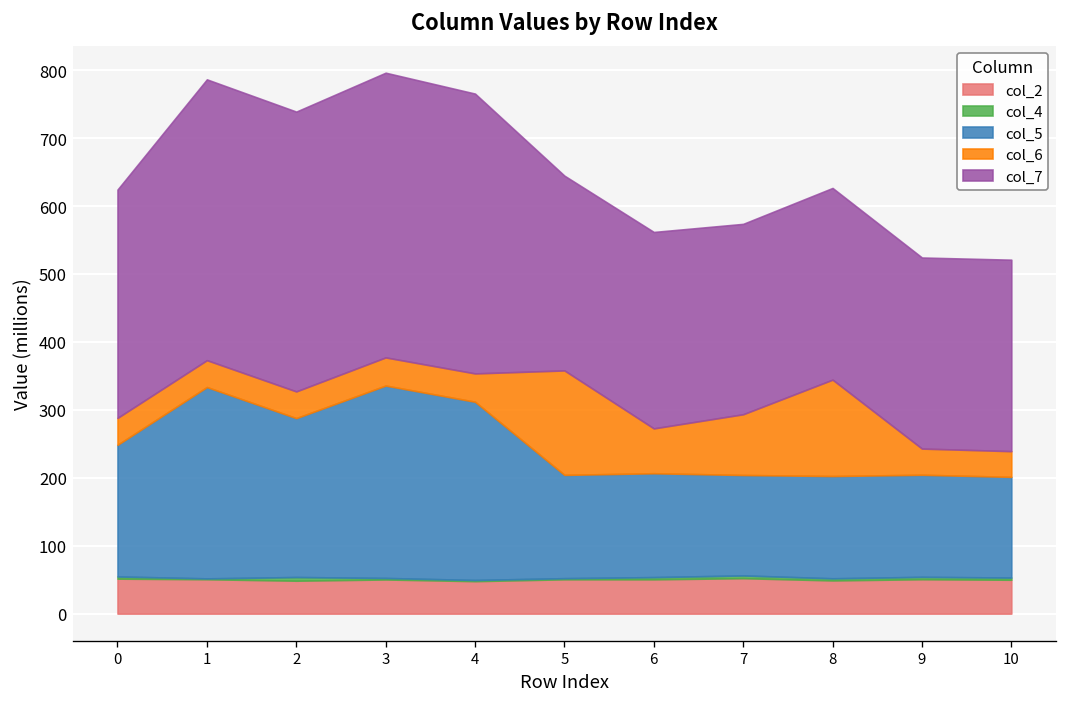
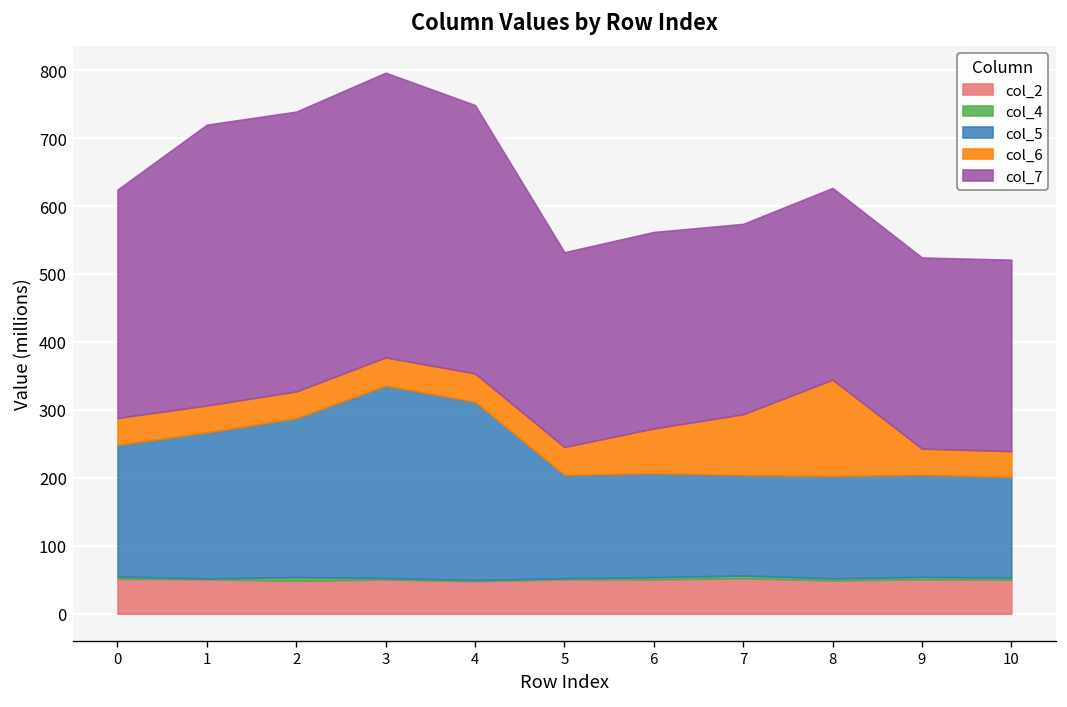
  {
    "col_2": {
      "2": 50
    },
    "col_4": {
      "2": 10
    },
    "col_5": {
      "0": 190,
-     "1": 280,
+     "1": 220,
      "2": 230,
      "3": 280,
      "4": 260,
      "5": 150,
      "6": 150,
      "7": 150,
      "8": 150,
      "9": 150,
      "10": 150
    },
    "col_6": {
      "0": 40,
      "1": 40,
      "2": 40,
      "3": 40,
      "4": 40,
-     "5": 150,
+     "5": 40,
      "6": 70,
      "7": 90,
      "8": 140,
      "9": 40,
      "10": 40
    },
    "col_7": {
      "0": 340,
      "1": 410,
      "2": 410,
      "3": 420,
-     "4": 410,
+     "4": 400,
      "5": 290,
      "6": 290,
      "7": 280,
      "8": 280,
      "9": 280,
      "10": 280
    }
  }
